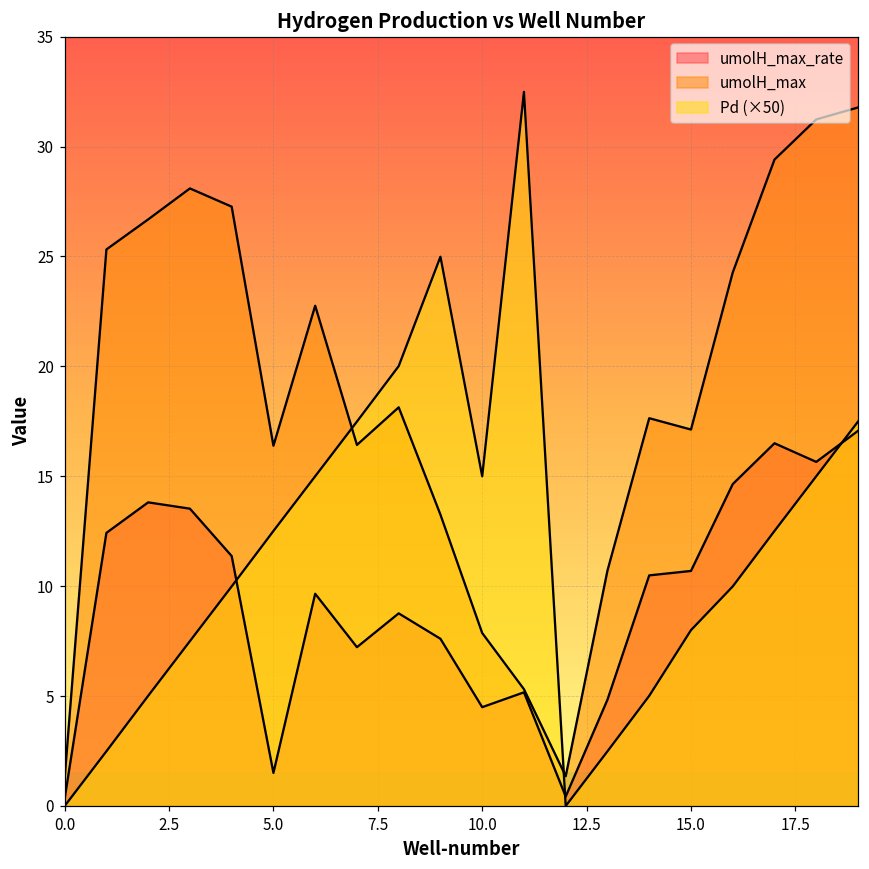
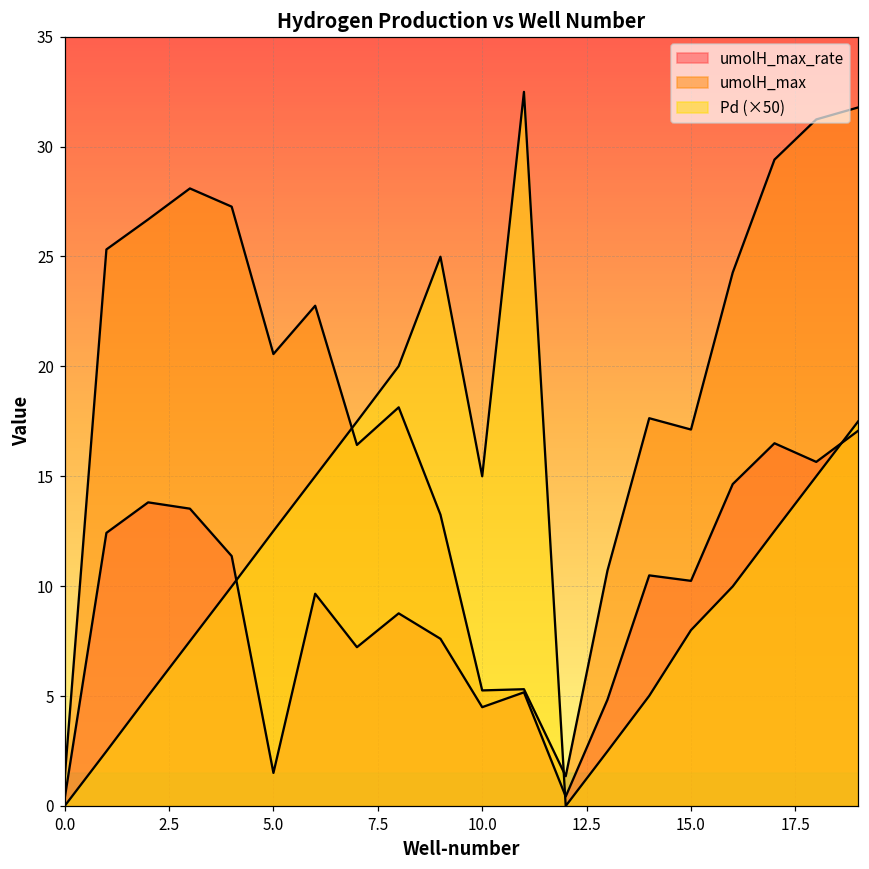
  {
    "umolH_max_rate": {
      "5.0": 1.5,
      "10.0": 4.5,
-     "15.0": 10.7
+     "15.0": 10.2
    },
    "umolH_max": {
-     "5.0": 16.4,
-     "10.0": 7.9,
+     "5.0": 20.6,
+     "10.0": 5.3,
      "15.0": 17.1
    },
    "Pd (×50)": {
      "5.0": 12.5,
      "10.0": 15.0,
      "15.0": 8.0
    }
  }
